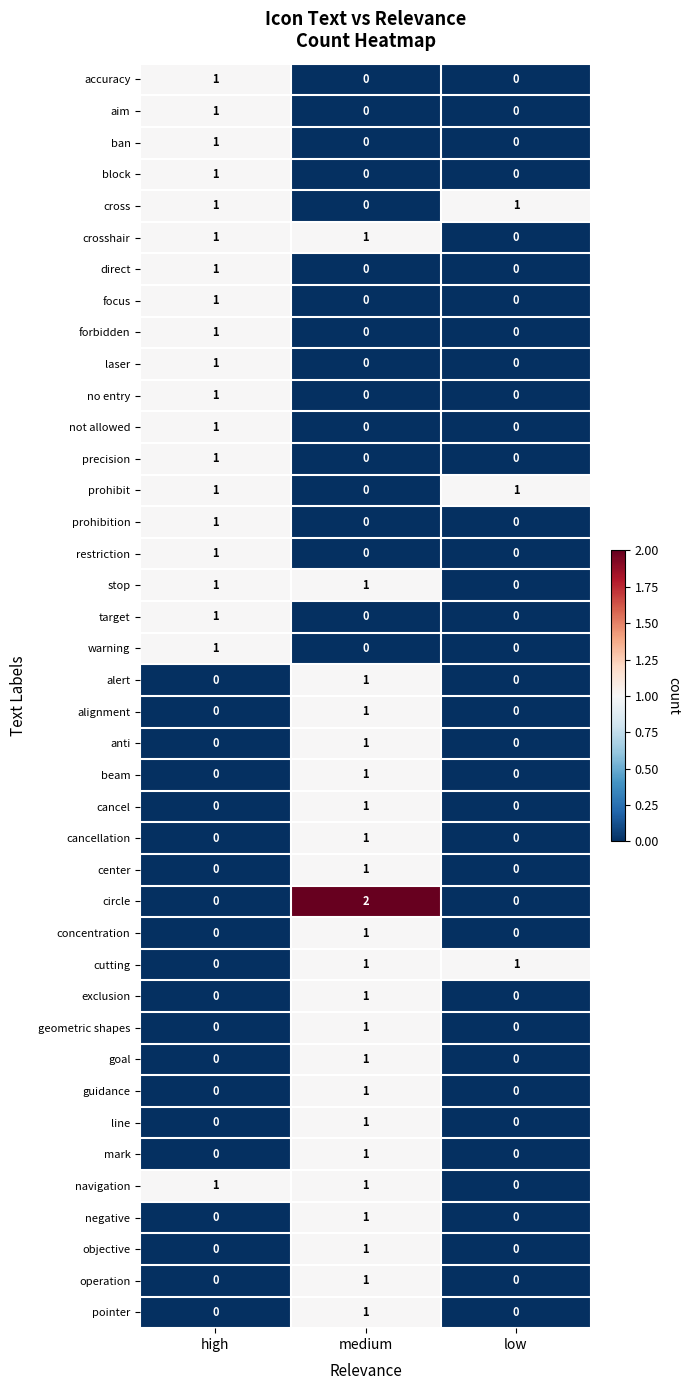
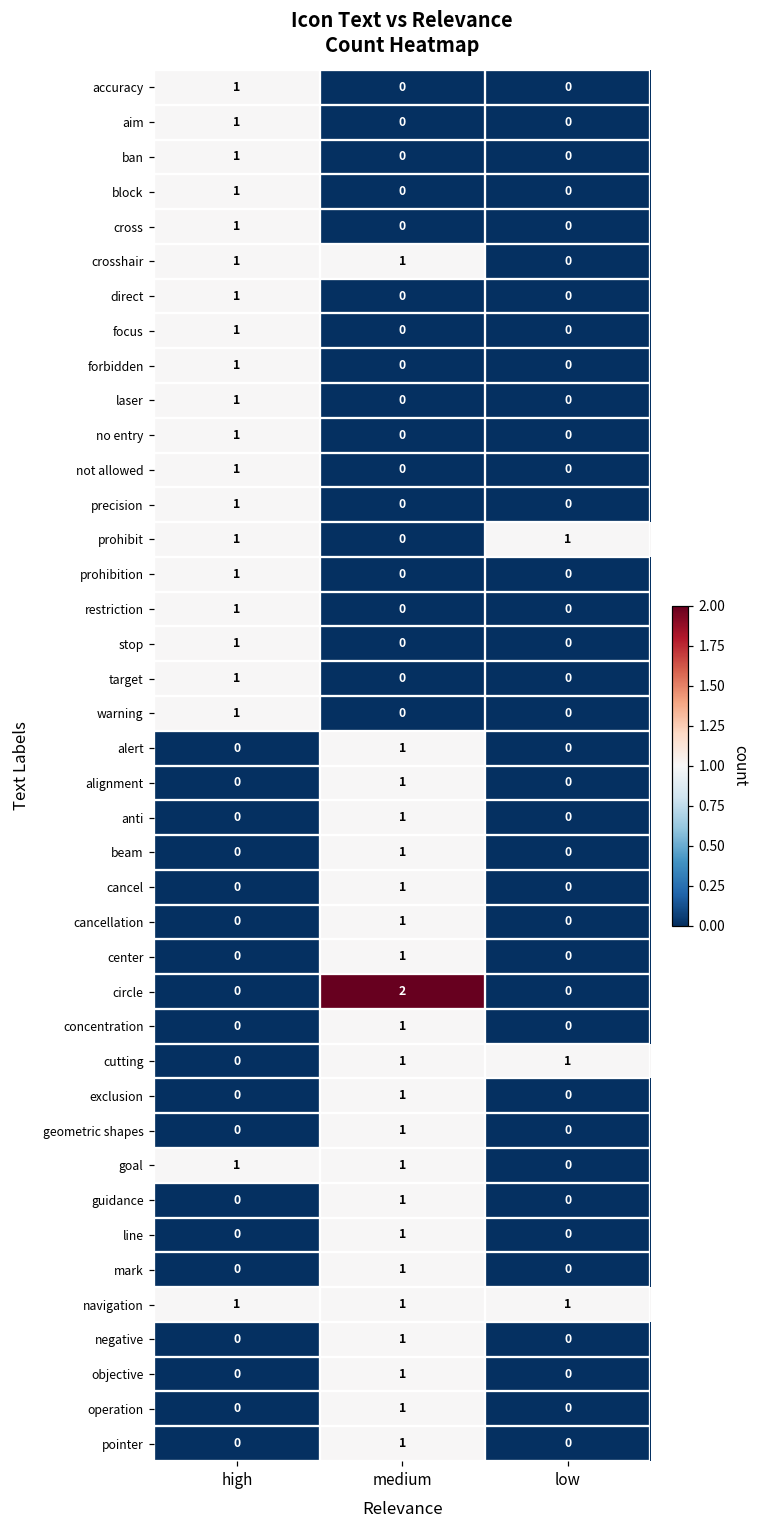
  {
    "accuracy": {
      "high": 1,
      "medium": 0,
      "low": 0
    },
    "aim": {
      "high": 1,
      "medium": 0,
      "low": 0
    },
    "ban": {
      "high": 1,
      "medium": 0,
      "low": 0
    },
    "block": {
      "high": 1,
      "medium": 0,
      "low": 0
    },
    "cross": {
      "high": 1,
      "medium": 0,
-     "low": 1
+     "low": 0
    },
    "crosshair": {
      "high": 1,
      "medium": 1,
      "low": 0
    },
    "direct": {
      "high": 1,
      "medium": 0,
      "low": 0
    },
    "focus": {
      "high": 1,
      "medium": 0,
      "low": 0
    },
    "forbidden": {
      "high": 1,
      "medium": 0,
      "low": 0
    },
    "laser": {
      "high": 1,
      "medium": 0,
      "low": 0
    },
    "no entry": {
      "high": 1,
      "medium": 0,
      "low": 0
    },
    "not allowed": {
      "high": 1,
      "medium": 0,
      "low": 0
    },
    "precision": {
      "high": 1,
      "medium": 0,
      "low": 0
    },
    "prohibit": {
      "high": 1,
      "medium": 0,
      "low": 1
    },
    "prohibition": {
      "high": 1,
      "medium": 0,
      "low": 0
    },
    "restriction": {
      "high": 1,
      "medium": 0,
      "low": 0
    },
    "stop": {
      "high": 1,
-     "medium": 1,
+     "medium": 0,
      "low": 0
    },
    "target": {
      "high": 1,
      "medium": 0,
      "low": 0
    },
    "warning": {
      "high": 1,
      "medium": 0,
      "low": 0
    },
    "alert": {
      "high": 0,
      "medium": 1,
      "low": 0
    },
    "alignment": {
      "high": 0,
      "medium": 1,
      "low": 0
    },
    "anti": {
      "high": 0,
      "medium": 1,
      "low": 0
    },
    "beam": {
      "high": 0,
      "medium": 1,
      "low": 0
    },
    "cancel": {
      "high": 0,
      "medium": 1,
      "low": 0
    },
    "cancellation": {
      "high": 0,
      "medium": 1,
      "low": 0
    },
    "center": {
      "high": 0,
      "medium": 1,
      "low": 0
    },
    "circle": {
      "high": 0,
      "medium": 2,
      "low": 0
    },
    "concentration": {
      "high": 0,
      "medium": 1,
      "low": 0
    },
    "cutting": {
      "high": 0,
      "medium": 1,
      "low": 1
    },
    "exclusion": {
      "high": 0,
      "medium": 1,
      "low": 0
    },
    "geometric shapes": {
      "high": 0,
      "medium": 1,
      "low": 0
    },
    "goal": {
-     "high": 0,
+     "high": 1,
      "medium": 1,
      "low": 0
    },
    "guidance": {
      "high": 0,
      "medium": 1,
      "low": 0
    },
    "line": {
      "high": 0,
      "medium": 1,
      "low": 0
    },
    "mark": {
      "high": 0,
      "medium": 1,
      "low": 0
    },
    "navigation": {
      "high": 1,
      "medium": 1,
-     "low": 0
+     "low": 1
    },
    "negative": {
      "high": 0,
      "medium": 1,
      "low": 0
    },
    "objective": {
      "high": 0,
      "medium": 1,
      "low": 0
    },
    "operation": {
      "high": 0,
      "medium": 1,
      "low": 0
    },
    "pointer": {
      "high": 0,
      "medium": 1,
      "low": 0
    }
  }
